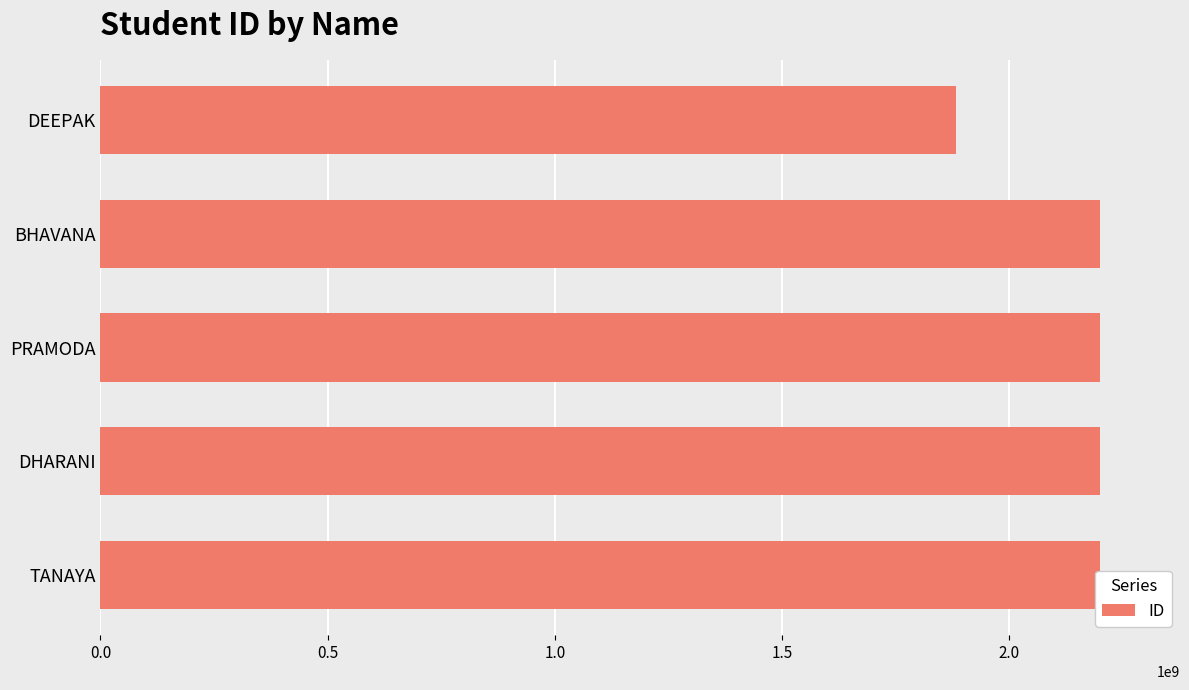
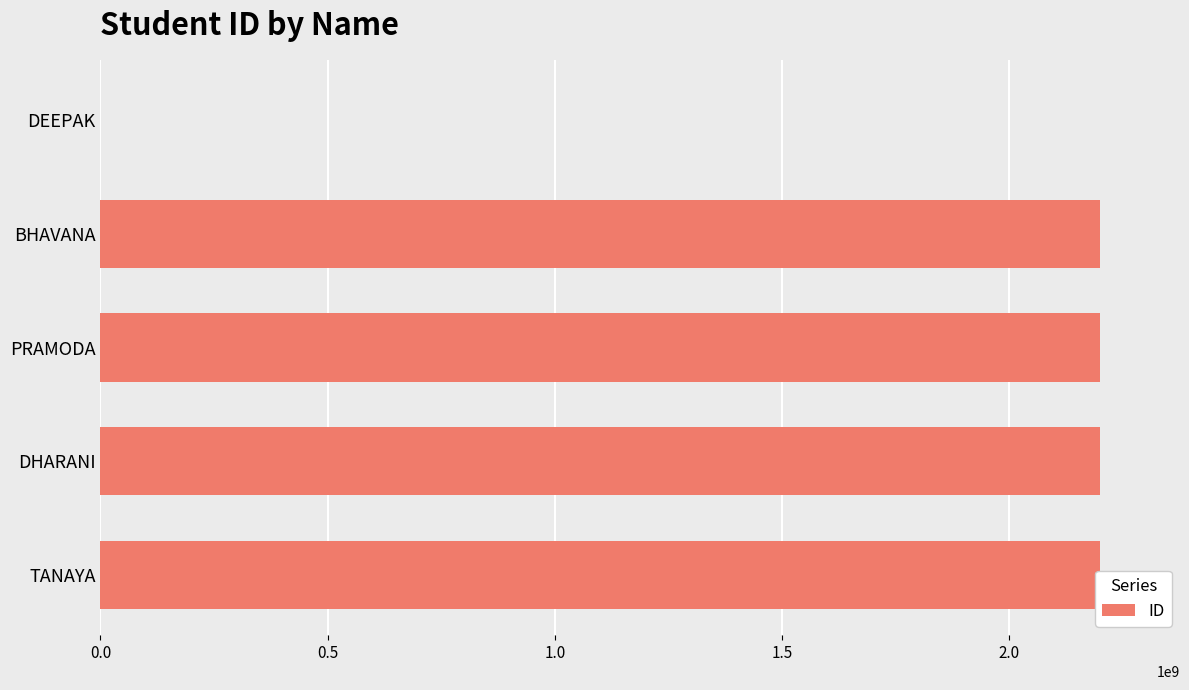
  {
-   "DEEPAK": 1880000000,
+   "DEEPAK": 0,
    "BHAVANA": 2200000000,
    "PRAMODA": 2200000000,
    "DHARANI": 2200000000
  }
